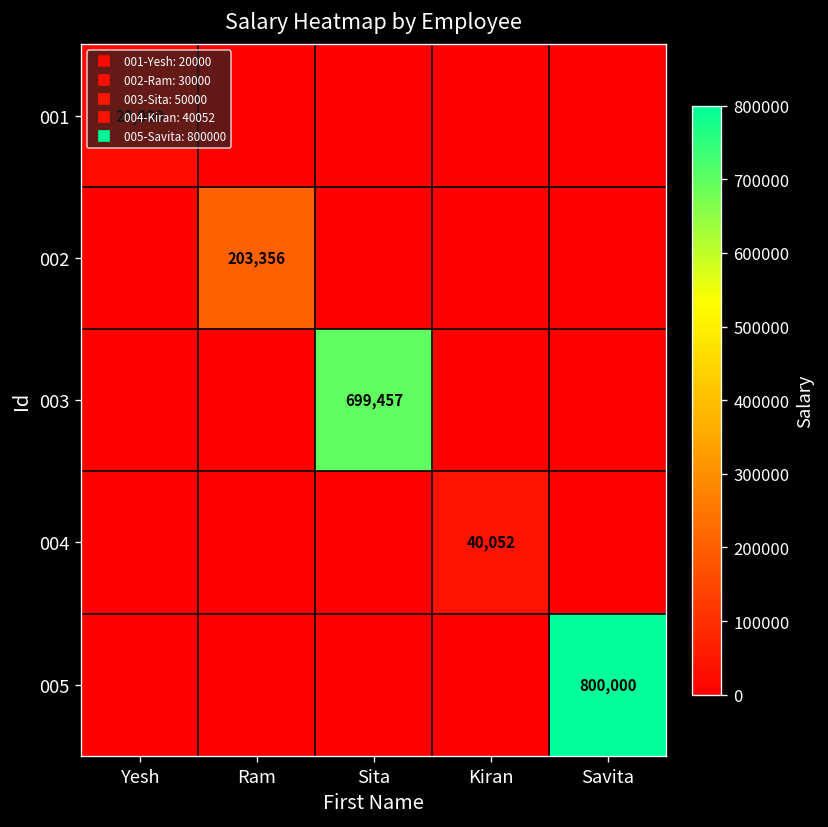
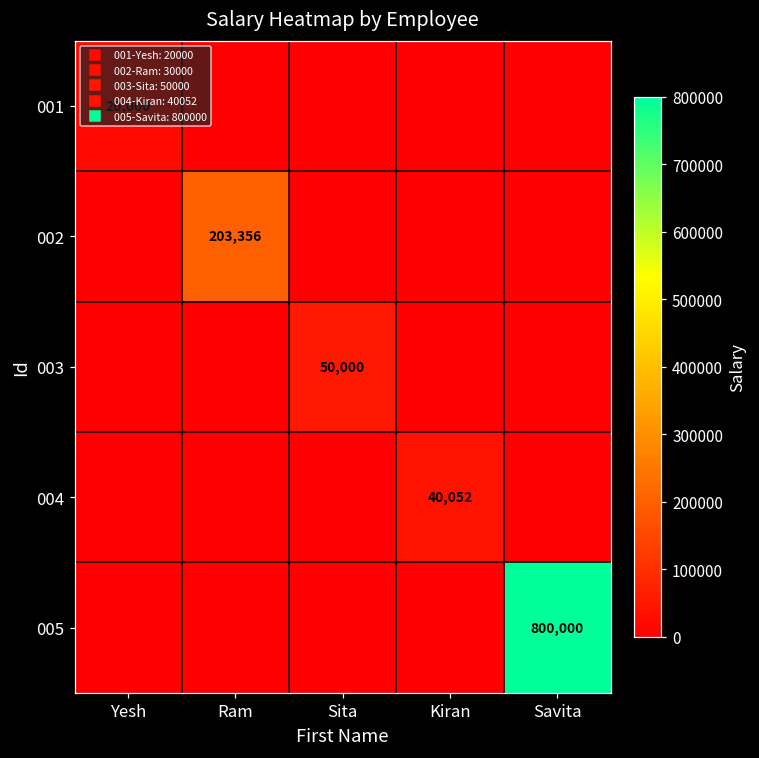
  {
    "002": {
      "Ram": "203,356"
    },
    "003": {
-     "Sita": "699,457"
+     "Sita": "50,000"
    },
    "004": {
      "Kiran": "40,052"
    },
    "005": {
      "Savita": "800,000"
    }
  }
